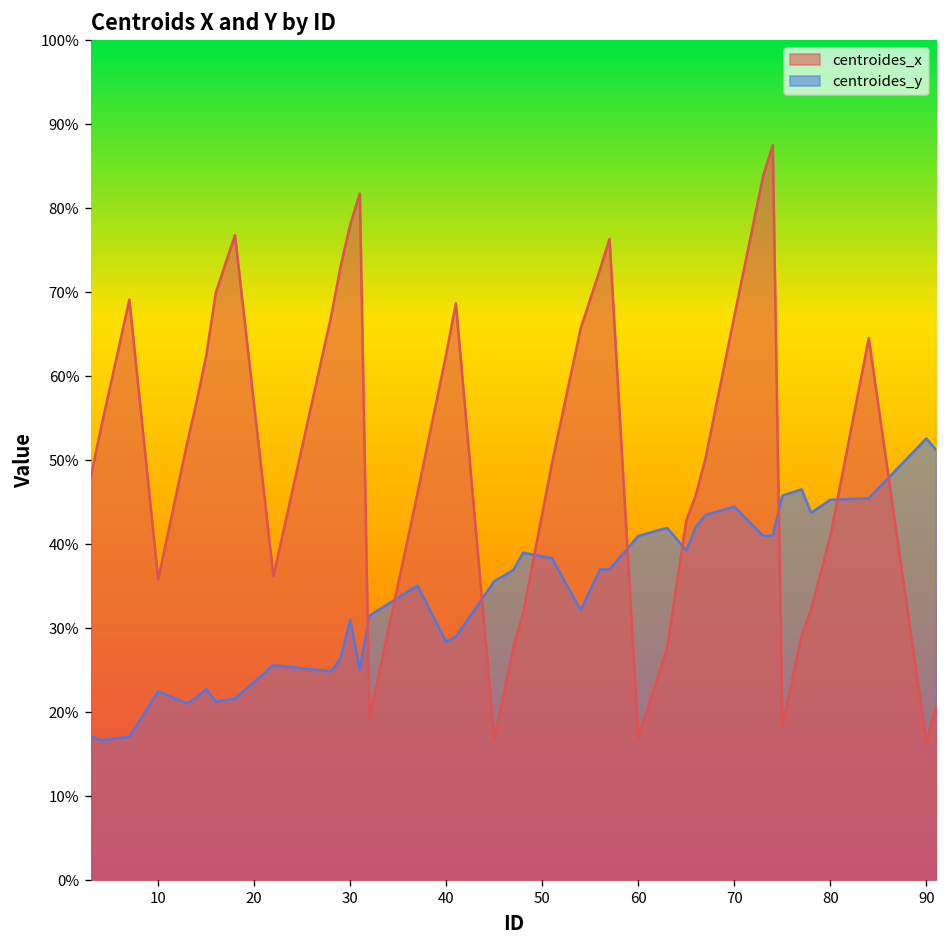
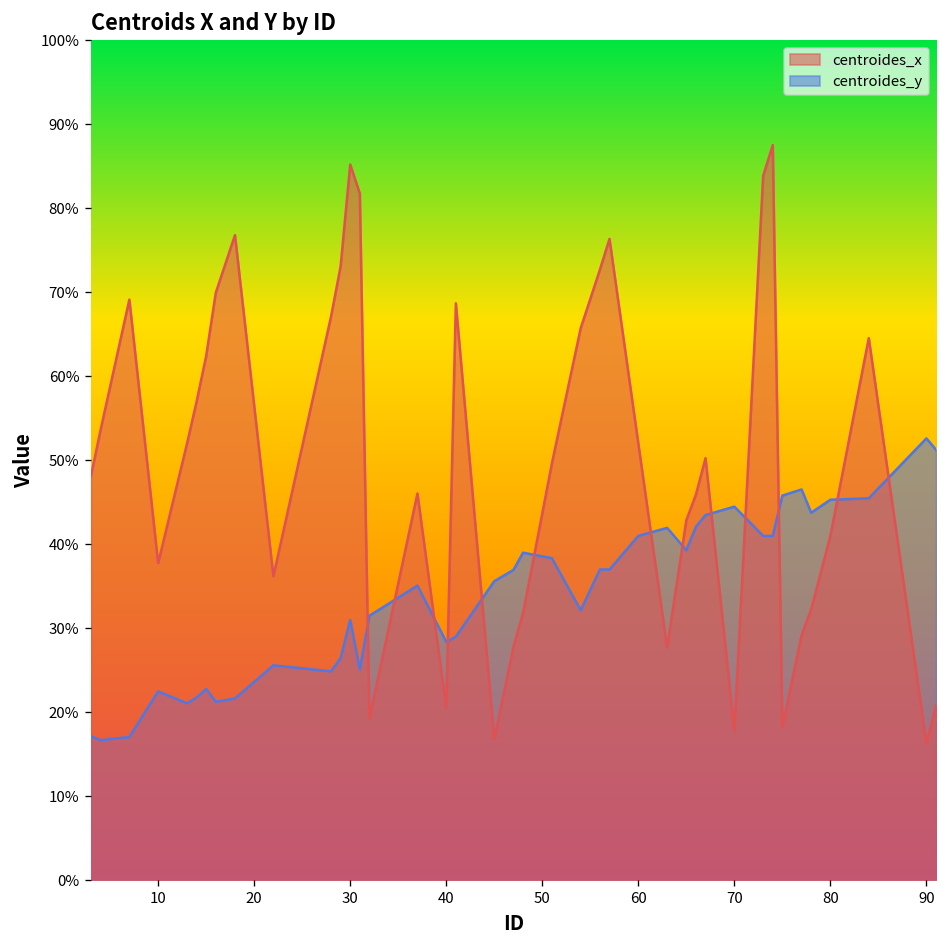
  {
    "centroides_y": {
      "10": "23%",
      "30": "31%",
      "40": "28%",
      "60": "41%",
      "70": "44%",
      "80": "45%",
      "90": "53%"
    },
    "centroides_x": {
-     "10": "36%",
-     "30": "78%",
-     "40": "63%",
-     "60": "17%",
-     "70": "67%",
+     "10": "38%",
+     "30": "85%",
+     "40": "21%",
+     "60": "52%",
+     "70": "18%",
      "80": "41%",
      "90": "16%"
    }
  }
